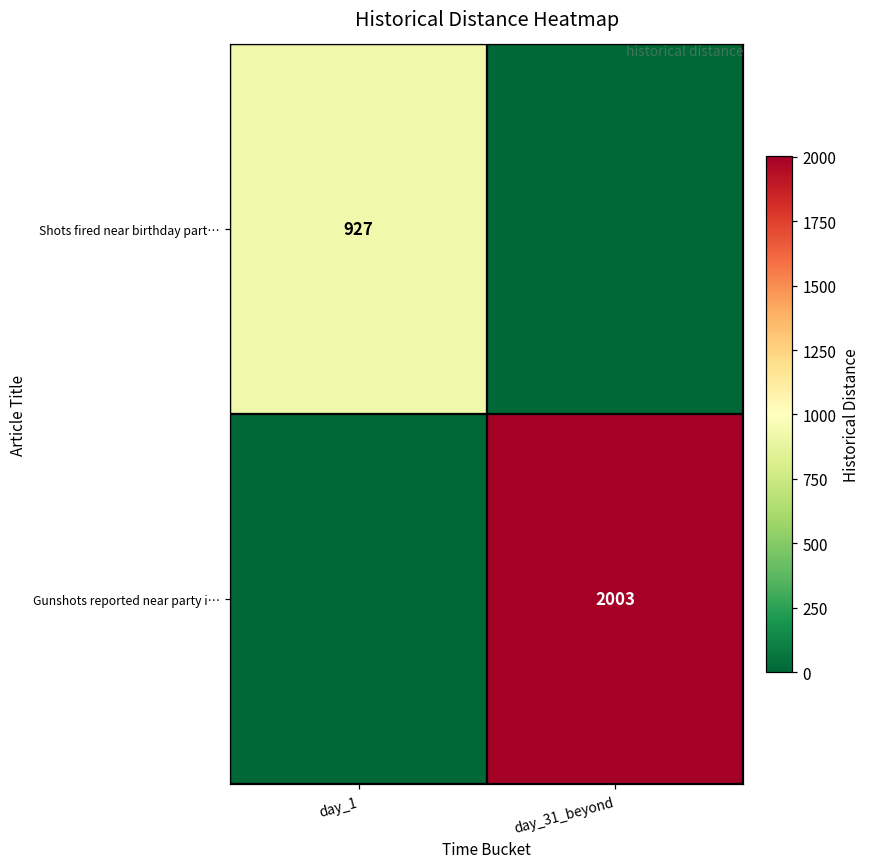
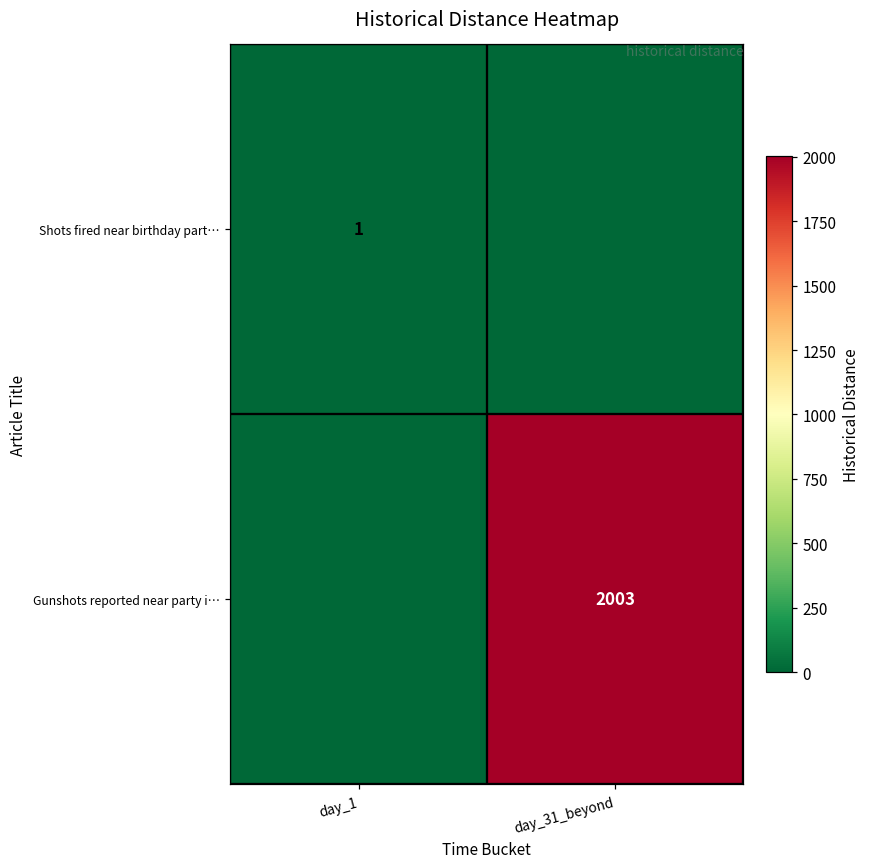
  {
    "Shots fired near birthday part…": {
-     "day_1": 927
+     "day_1": 1
    },
    "Gunshots reported near party i…": {
      "day_31_beyond": 2003
    }
  }
